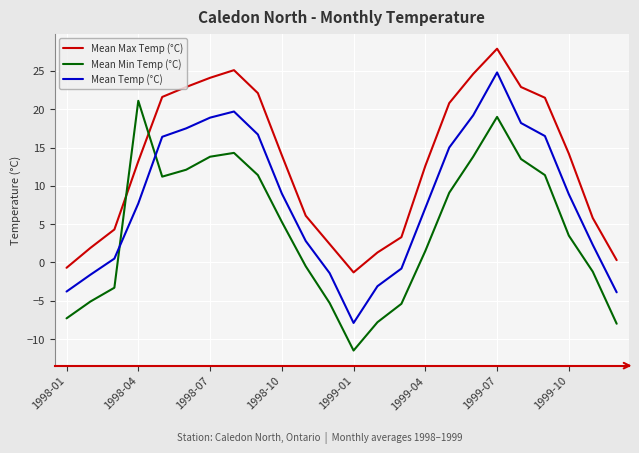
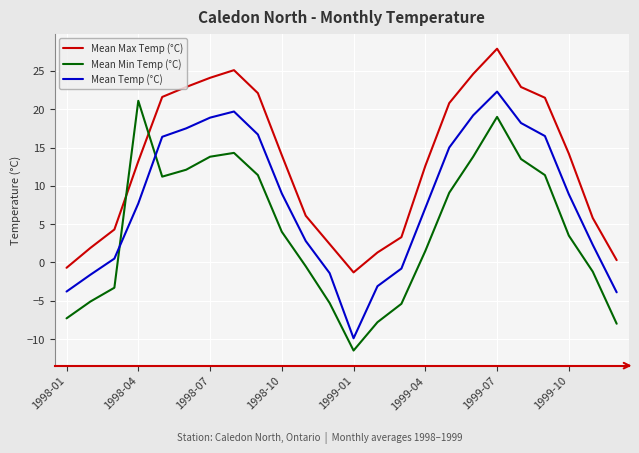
  {
    "Mean Max Temp (°C)": {
      "1998-01": -1,
      "1998-04": 13,
      "1998-07": 24,
      "1998-10": 14,
      "1999-01": -1,
      "1999-04": 13,
      "1999-07": 28,
      "1999-10": 14
    },
    "Mean Min Temp (°C)": {
      "1998-01": -7,
      "1998-04": 21,
      "1998-07": 14,
-     "1998-10": 5,
+     "1998-10": 4,
      "1999-01": -12,
      "1999-04": 2,
      "1999-07": 19,
      "1999-10": 4
    },
    "Mean Temp (°C)": {
      "1998-01": -4,
      "1998-04": 8,
      "1998-07": 19,
      "1998-10": 9,
-     "1999-01": -8,
+     "1999-01": -10,
      "1999-04": 7,
-     "1999-07": 25,
+     "1999-07": 22,
      "1999-10": 9
    }
  }
